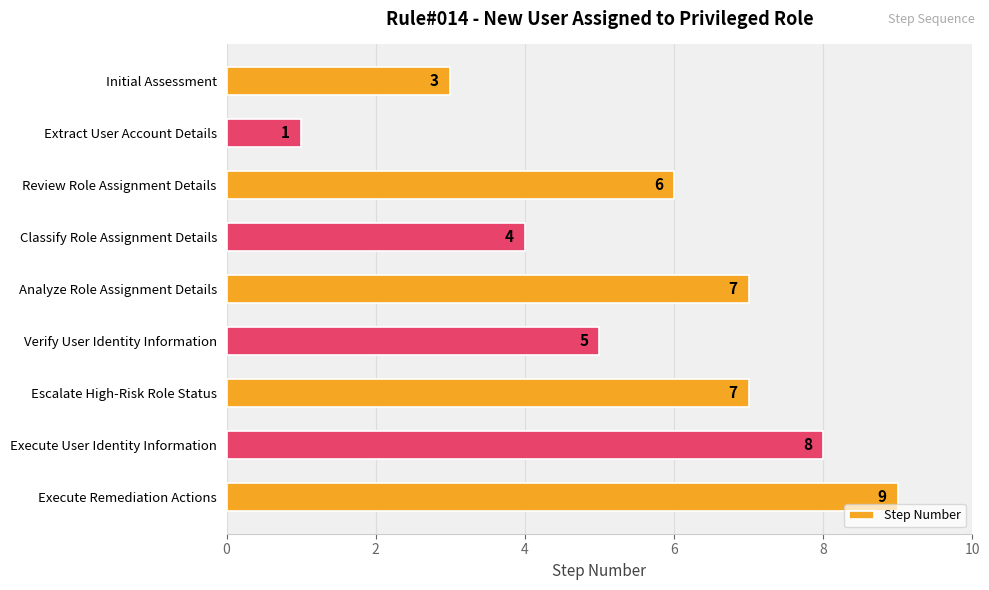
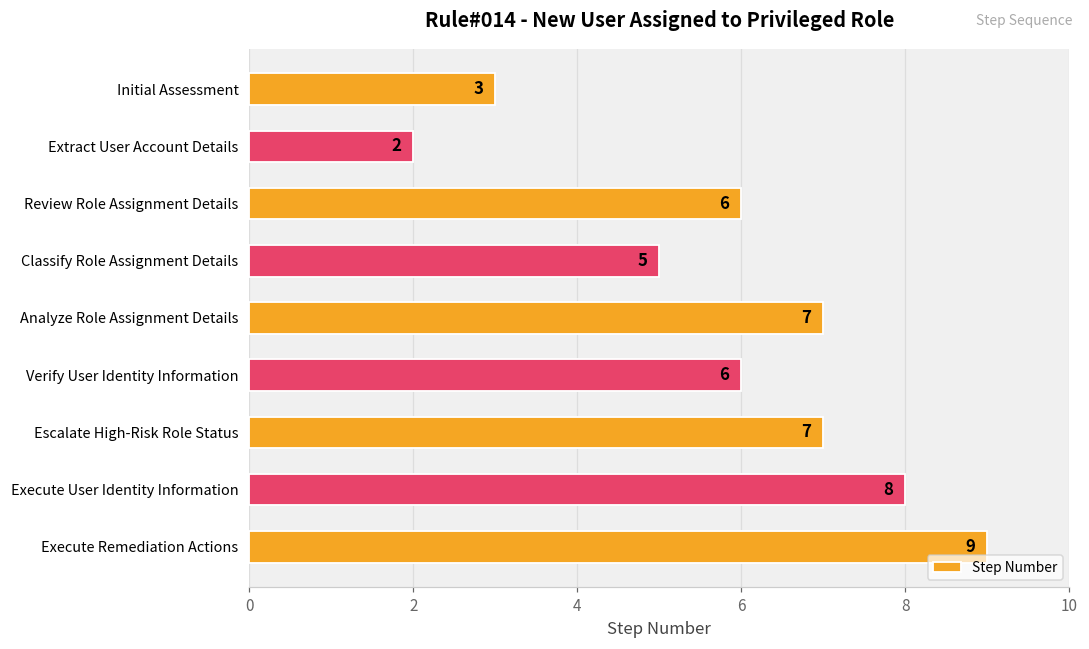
  {
    "Initial Assessment": 3,
-   "Extract User Account Details": 1,
+   "Extract User Account Details": 2,
    "Review Role Assignment Details": 6,
-   "Classify Role Assignment Details": 4,
+   "Classify Role Assignment Details": 5,
    "Analyze Role Assignment Details": 7,
-   "Verify User Identity Information": 5,
+   "Verify User Identity Information": 6,
    "Escalate High-Risk Role Status": 7,
    "Execute User Identity Information": 8
  }
